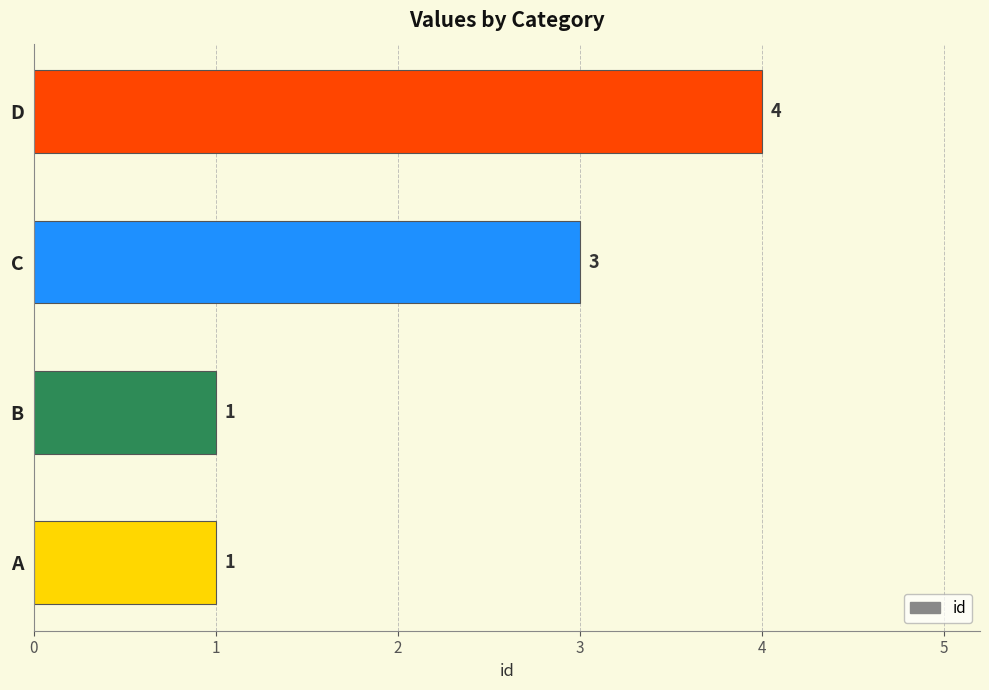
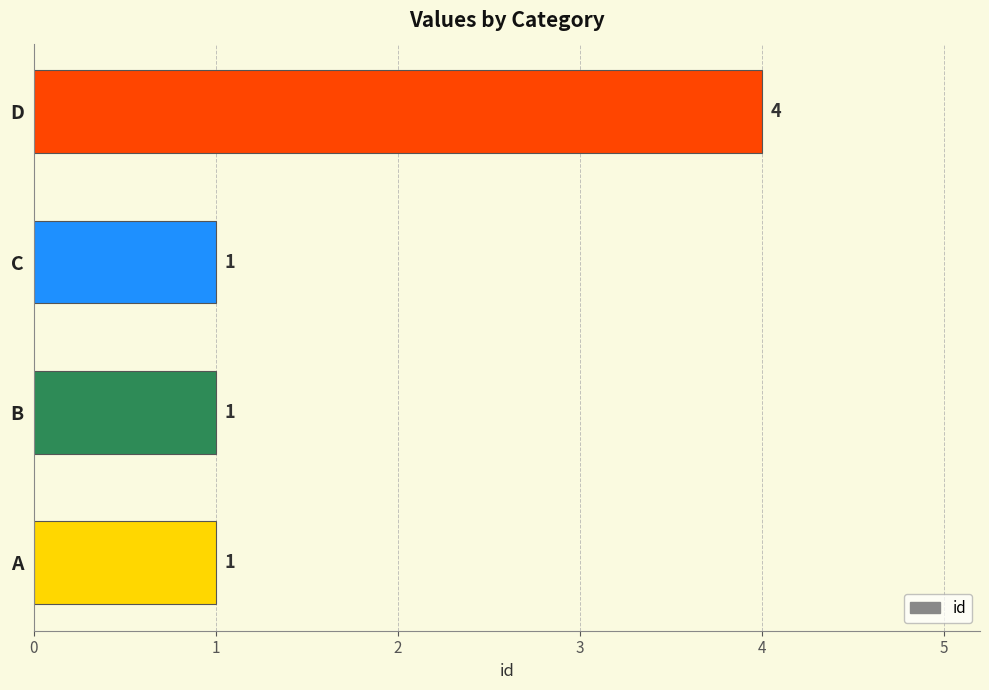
  {
    "D": 4,
-   "C": 3,
+   "C": 1,
    "B": 1,
    "A": 1
  }
